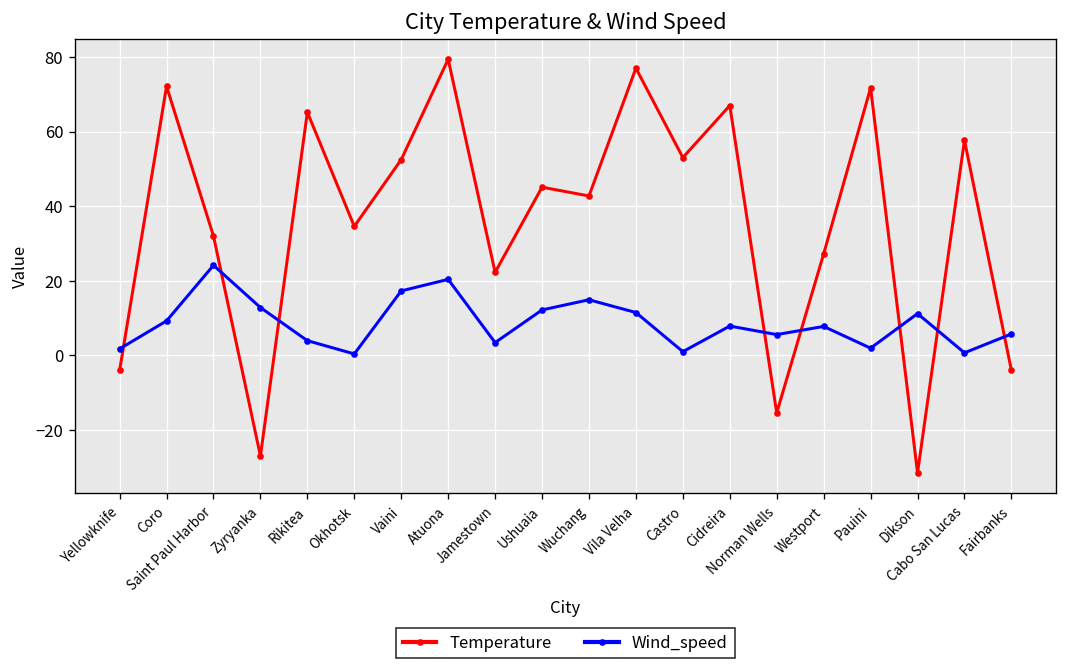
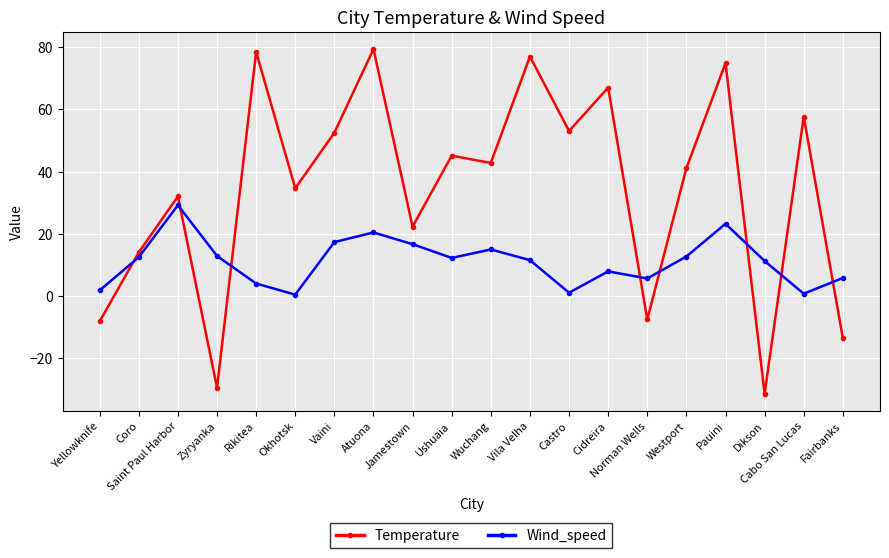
  {
    "Temperature": {
-     "Yellowknife": -4,
-     "Coro": 72,
+     "Yellowknife": -8,
+     "Coro": 14,
      "Saint Paul Harbor": 32,
-     "Zyryanka": -27,
-     "Rikitea": 65,
+     "Zyryanka": -30,
+     "Rikitea": 78,
      "Okhotsk": 35,
      "Vaini": 53,
      "Atuona": 79,
      "Jamestown": 22,
      "Ushuaia": 45,
      "Wuchang": 43,
      "Vila Velha": 77,
      "Castro": 53,
      "Cidreira": 67,
-     "Norman Wells": -15,
-     "Westport": 27,
-     "Pauini": 72,
+     "Norman Wells": -8,
+     "Westport": 41,
+     "Pauini": 75,
      "Dikson": -31,
      "Cabo San Lucas": 58,
-     "Fairbanks": -4
+     "Fairbanks": -14
    },
    "Wind_speed": {
      "Yellowknife": 2,
-     "Coro": 9,
-     "Saint Paul Harbor": 24,
+     "Coro": 12,
+     "Saint Paul Harbor": 29,
      "Zyryanka": 13,
      "Rikitea": 4,
      "Okhotsk": 0,
      "Vaini": 17,
      "Atuona": 20,
-     "Jamestown": 3,
+     "Jamestown": 17,
      "Ushuaia": 12,
      "Wuchang": 15,
      "Vila Velha": 12,
      "Castro": 1,
      "Cidreira": 8,
      "Norman Wells": 6,
-     "Westport": 8,
-     "Pauini": 2,
+     "Westport": 13,
+     "Pauini": 23,
      "Dikson": 11,
      "Cabo San Lucas": 1,
      "Fairbanks": 6
    }
  }
